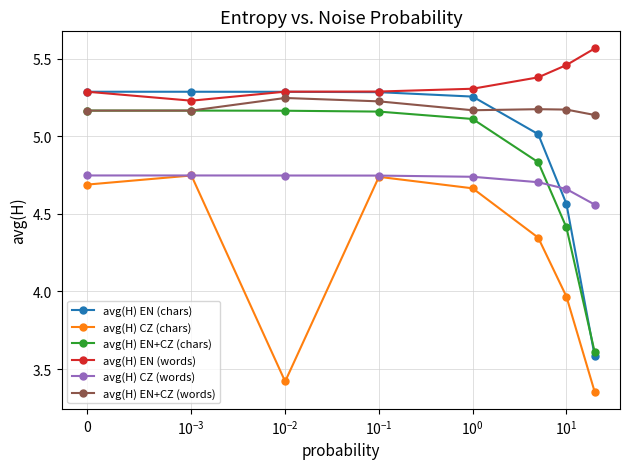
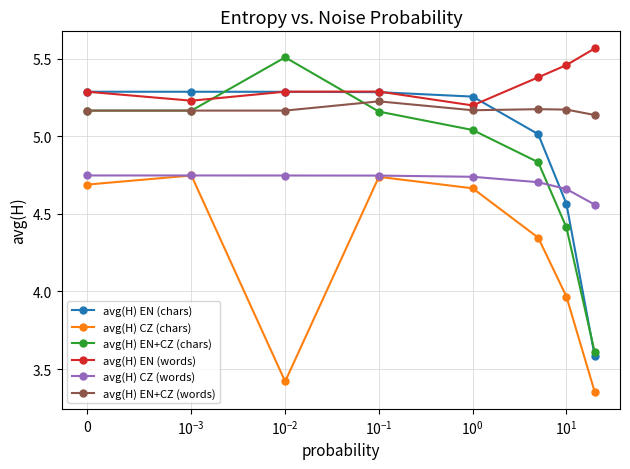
  {
    "avg(H) EN (chars)": {
      "10^-3": 5.29,
      "10^0": 5.26,
      "10^1": 4.57
    },
    "avg(H) CZ (chars)": {
      "0": 4.69,
      "10^-2": 3.42,
      "10^0": 4.66,
      "10^1": 3.97
    },
    "avg(H) EN+CZ (chars)": {
-     "10^-2": 5.17,
+     "10^-2": 5.51,
      "10^-1": 5.16,
-     "10^0": 5.11,
+     "10^0": 5.04,
      "10^1": 4.41
    },
    "avg(H) EN (words)": {
      "10^-3": 5.23,
-     "10^0": 5.31,
+     "10^0": 5.20,
      "10^1": 5.46
    },
    "avg(H) CZ (words)": {
      "0": 4.75,
      "10^-2": 4.75,
      "10^0": 4.74,
      "10^1": 4.66
    },
    "avg(H) EN+CZ (words)": {
-     "10^-2": 5.25,
+     "10^-2": 5.17,
      "10^-1": 5.23,
      "10^0": 5.17,
      "10^1": 5.17
    }
  }
